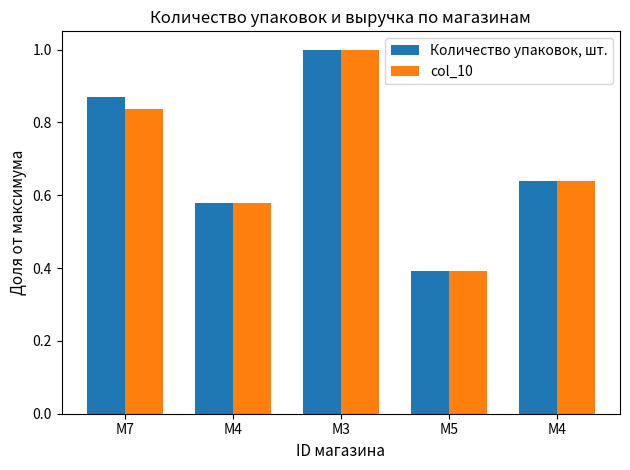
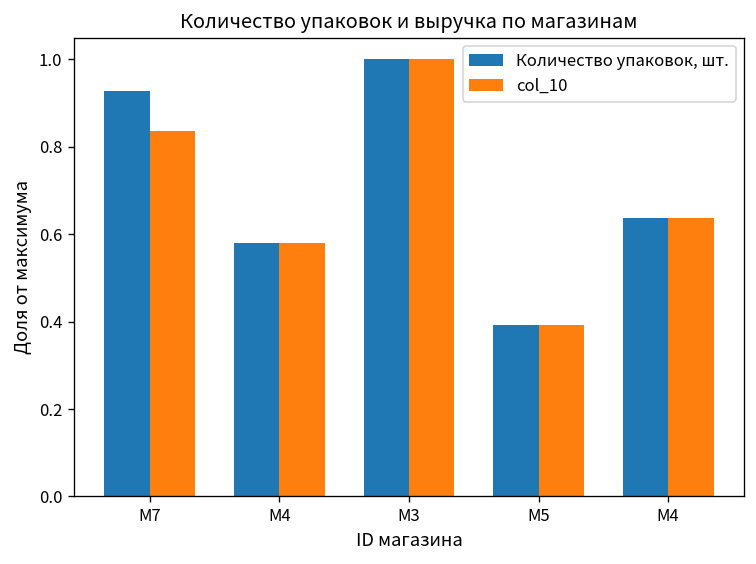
  {
    "Количество упаковок, шт.": {
-     "M7": 0.87,
+     "M7": 0.93,
      "M3": 1.00,
      "M5": 0.39
    },
    "col_10": {
      "M7": 0.84,
      "M3": 1.00,
      "M5": 0.39
    }
  }
